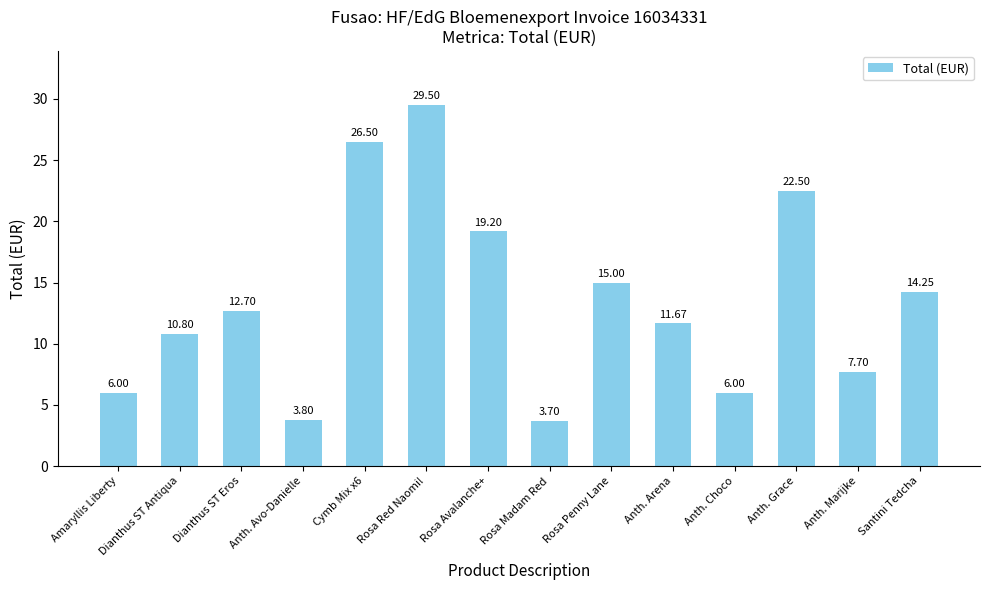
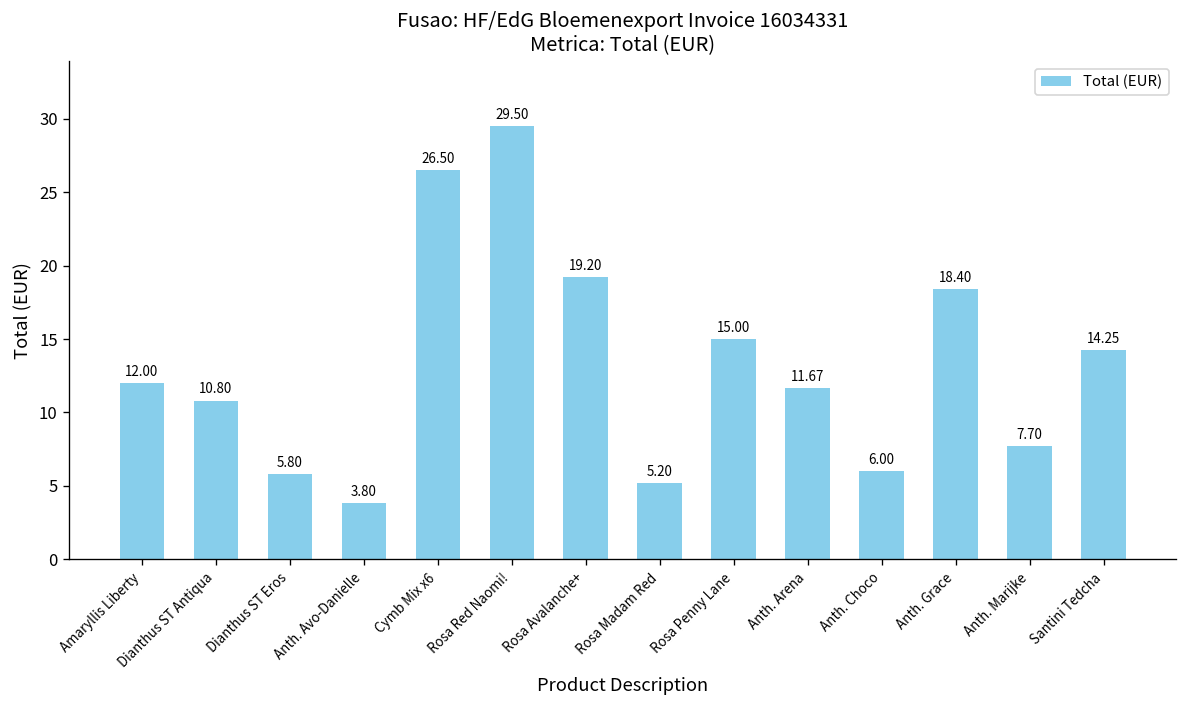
  {
-   "Amaryllis Liberty": 6.00,
+   "Amaryllis Liberty": 12.00,
    "Dianthus ST Antiqua": 10.80,
-   "Dianthus ST Eros": 12.70,
+   "Dianthus ST Eros": 5.80,
    "Anth. Avo-Danielle": 3.80,
    "Cymb Mix x6": 26.50,
    "Rosa Red Naomi!": 29.50,
    "Rosa Avalanche+": 19.20,
-   "Rosa Madam Red": 3.70,
+   "Rosa Madam Red": 5.20,
    "Rosa Penny Lane": 15.00,
    "Anth. Arena": 11.67,
    "Anth. Choco": 6.00,
-   "Anth. Grace": 22.50,
+   "Anth. Grace": 18.40,
    "Anth. Marijke": 7.70,
    "Santini Tedcha": 14.25
  }
